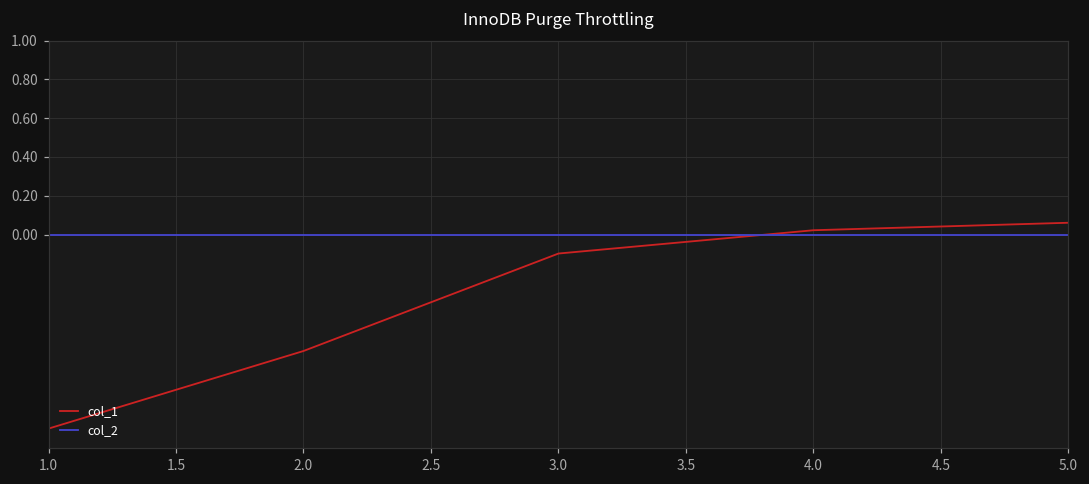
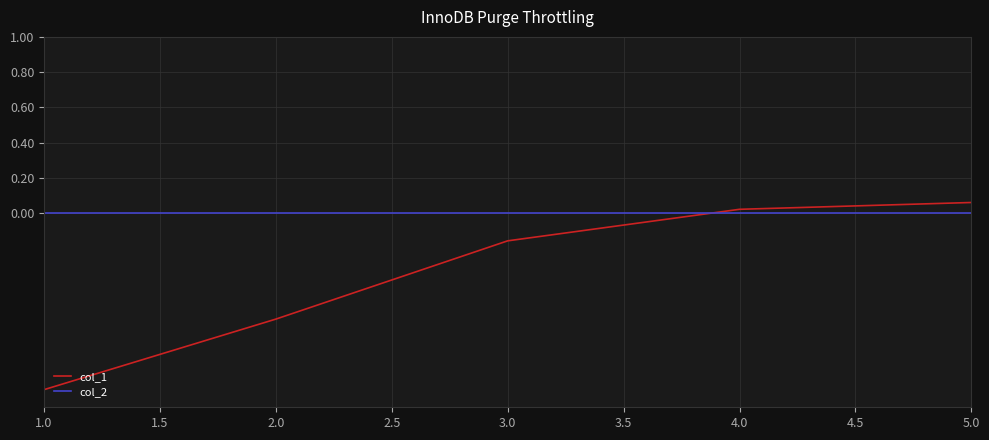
  {
    "col_1": {
      "1.0": -1.00,
      "2.0": -0.60,
-     "3.0": -0.10,
+     "3.0": -0.16,
      "4.0": 0.02,
      "5.0": 0.06
    },
    "col_2": {
      "1.0": 0.00,
      "2.0": 0.00,
      "3.0": 0.00,
      "4.0": 0.00,
      "5.0": 0.00
    }
  }
